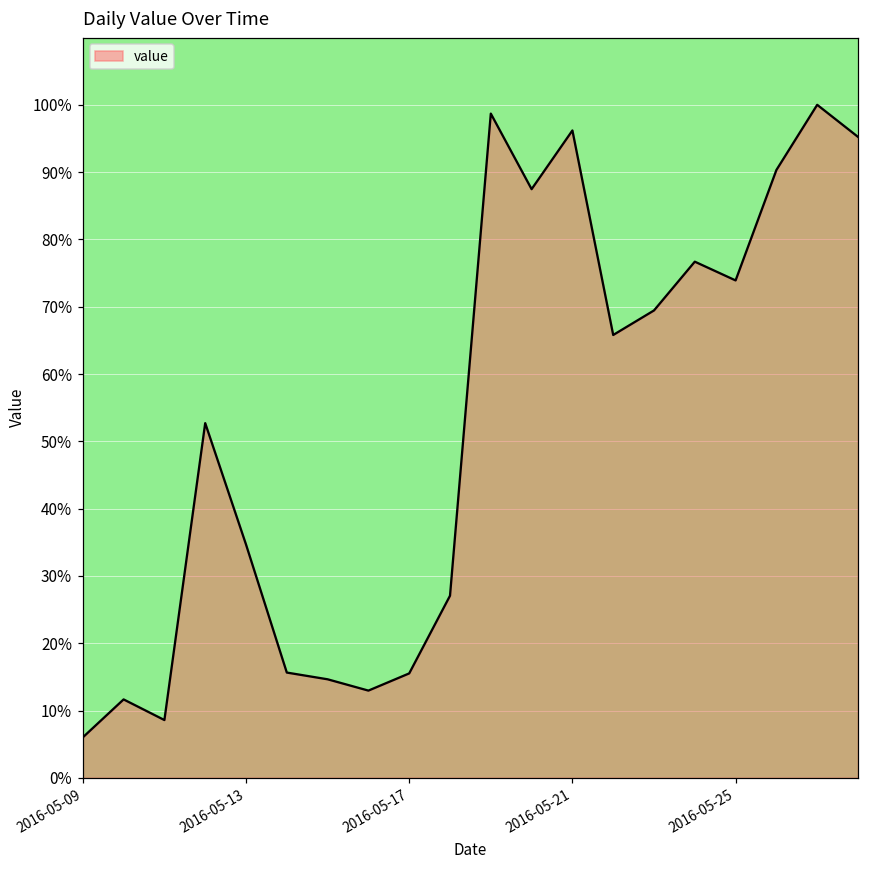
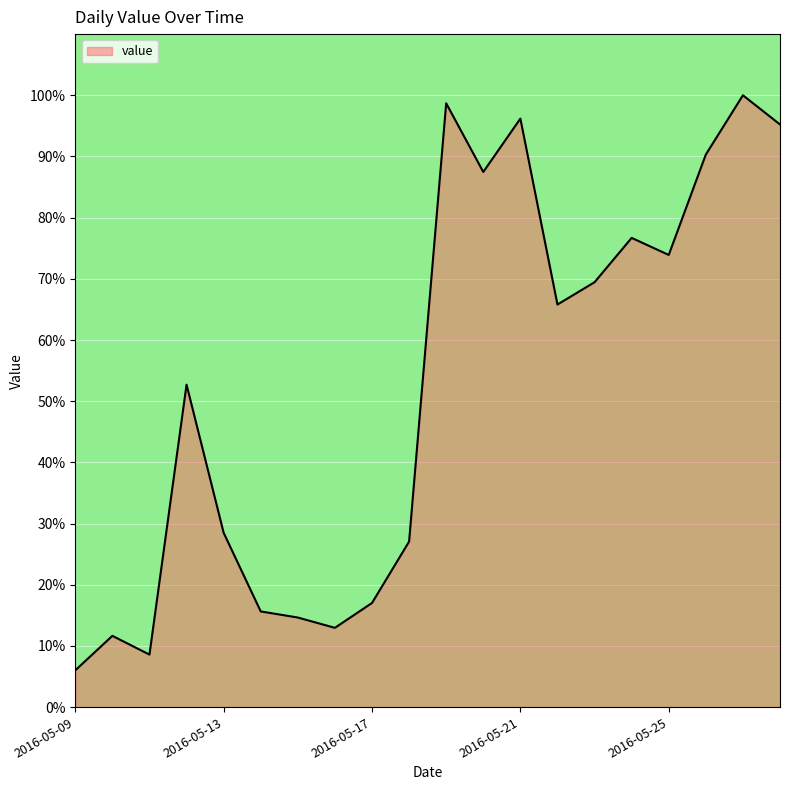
  {
    "2016-05-09": "6%",
-   "2016-05-13": "35%",
-   "2016-05-17": "16%",
+   "2016-05-13": "28%",
+   "2016-05-17": "17%",
    "2016-05-21": "96%",
    "2016-05-25": "74%"
  }
